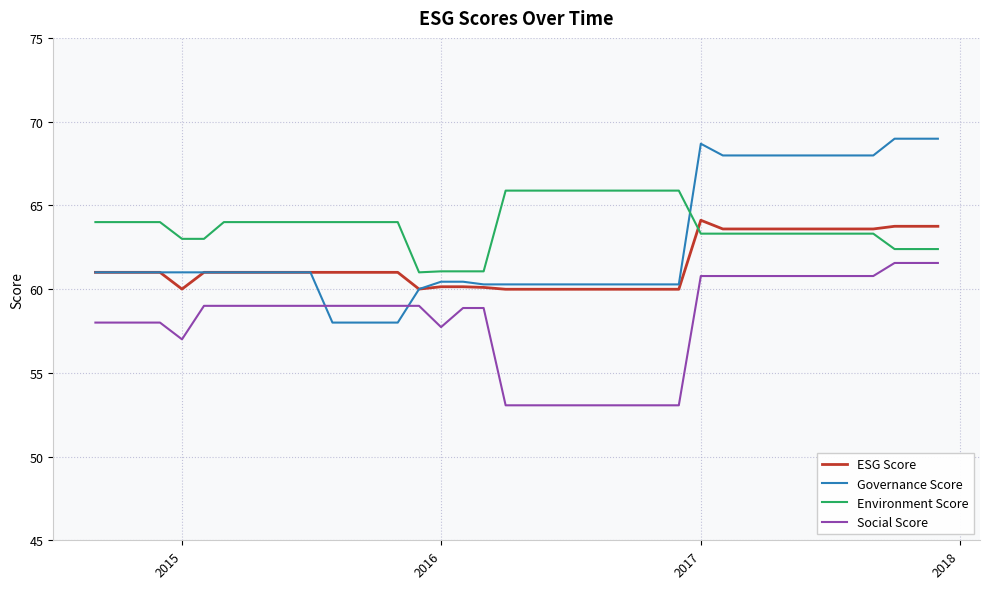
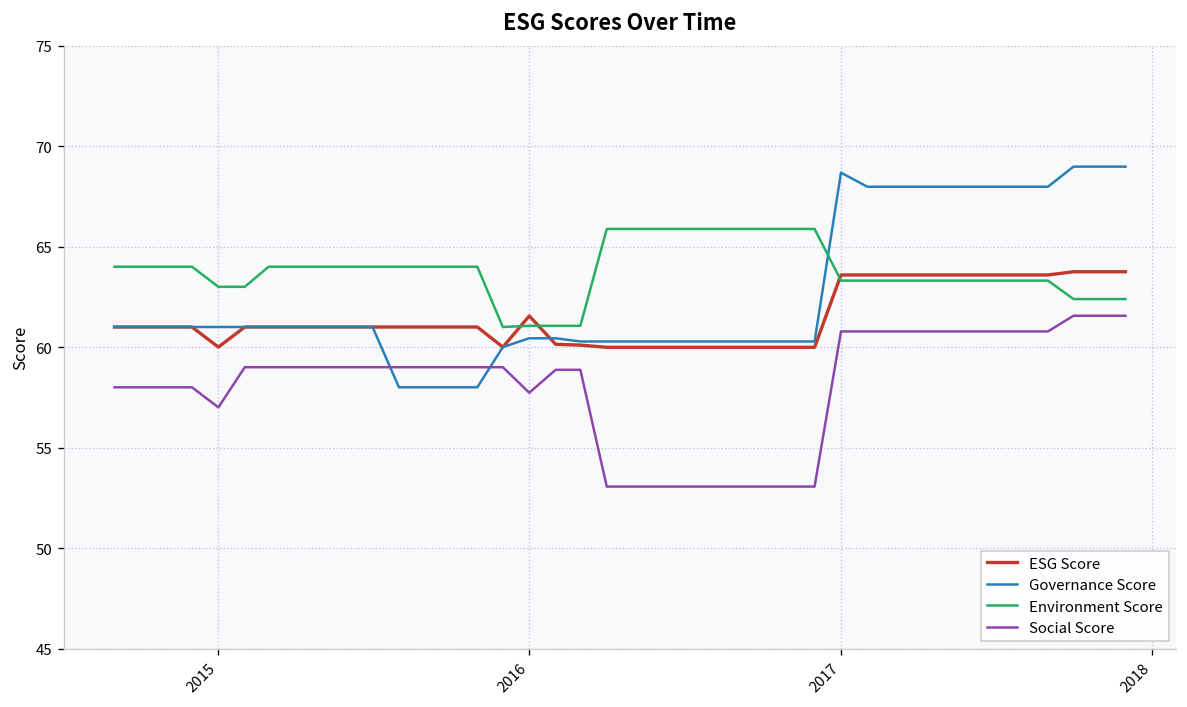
  {
    "ESG Score": {
      "2015": 60.0,
-     "2016": 60.1,
-     "2017": 64.1
+     "2016": 61.6,
+     "2017": 63.6
    },
    "Governance Score": {
      "2015": 61.0,
      "2016": 60.4,
      "2017": 68.7
    },
    "Environment Score": {
      "2015": 63.0,
      "2016": 61.1,
      "2017": 63.3
    },
    "Social Score": {
      "2015": 57.0,
      "2016": 57.7,
      "2017": 60.8
    }
  }
